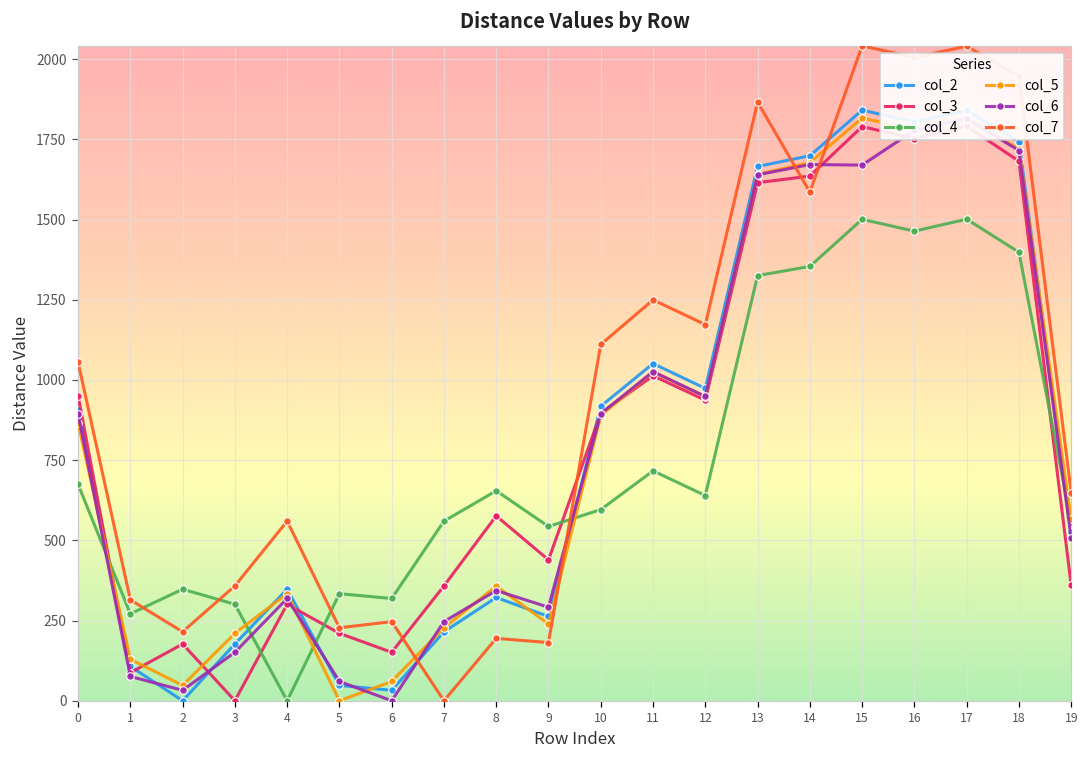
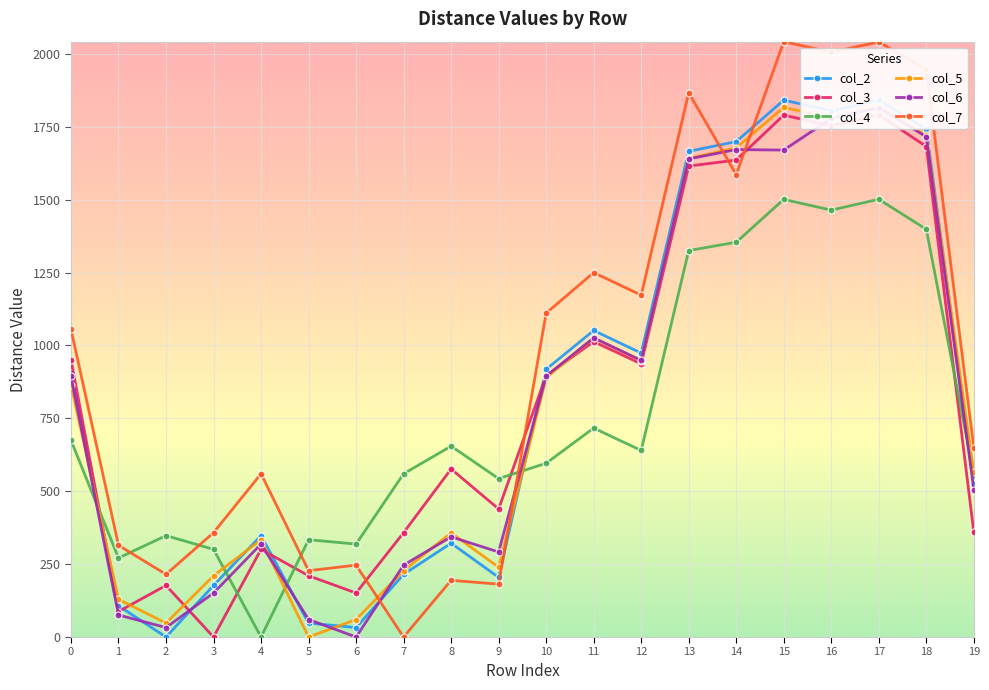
  {
    "col_2": {
      "0": 910,
      "1": 110,
      "2": 0,
      "3": 180,
      "4": 350,
      "5": 50,
      "6": 30,
      "7": 210,
      "8": 320,
-     "9": 260,
+     "9": 200,
      "10": 920,
      "11": 1050,
      "12": 970,
      "13": 1670,
      "14": 1700,
      "15": 1840,
      "18": 1740,
      "19": 530
    },
    "col_3": {
      "0": 950,
      "1": 90,
      "2": 180,
      "3": 0,
      "4": 300,
      "5": 210,
      "6": 150,
      "7": 360,
      "8": 580,
      "9": 440,
      "11": 1010,
      "12": 940,
      "13": 1610,
      "14": 1640,
      "15": 1790,
      "18": 1680,
      "19": 360
    },
    "col_4": {
      "0": 670,
      "1": 270,
      "2": 350,
      "3": 300,
      "4": 0,
      "5": 330,
      "6": 320,
      "7": 560,
      "8": 650,
      "9": 540,
      "10": 600,
      "11": 720,
      "12": 640,
      "13": 1330,
      "14": 1350,
      "15": 1500,
      "16": 1460,
      "17": 1500,
      "18": 1400,
      "19": 560
    },
    "col_5": {
      "0": 870,
      "1": 130,
      "2": 50,
      "3": 210,
      "4": 330,
      "5": 0,
      "6": 60,
      "7": 230,
      "8": 360,
      "9": 240,
      "15": 1820,
      "19": 570
    },
    "col_6": {
      "0": 890,
      "1": 80,
      "2": 30,
      "3": 150,
      "4": 320,
      "5": 60,
      "6": 0,
      "7": 250,
      "8": 340,
      "9": 290,
      "15": 1670,
      "19": 510
    },
    "col_7": {
      "0": 1060,
      "1": 310,
      "2": 210,
      "3": 360,
      "4": 560,
      "5": 230,
      "6": 250,
      "7": 0,
      "8": 190,
      "9": 180,
      "10": 1110,
      "11": 1250,
      "12": 1170,
      "13": 1870,
      "14": 1590,
      "15": 2040,
      "17": 2040,
      "19": 650
    }
  }
